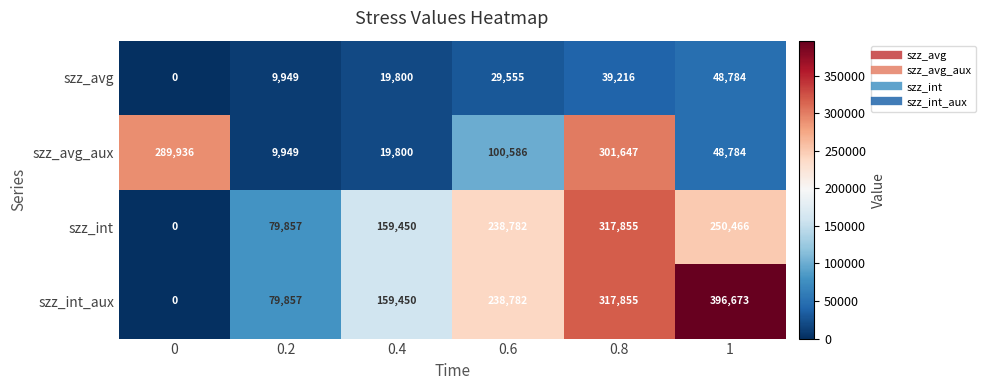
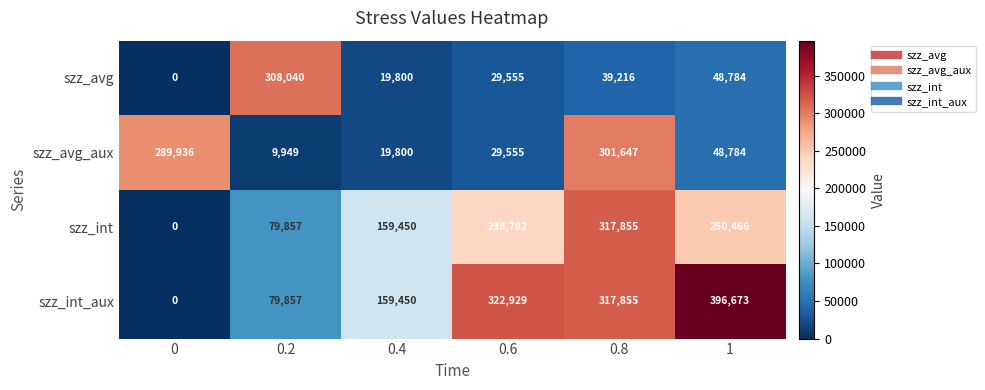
  {
    "szz_avg": {
      "0": "0",
-     "0.2": "9,949",
+     "0.2": "308,040",
      "0.4": "19,800",
      "0.6": "29,555",
      "0.8": "39,216",
      "1": "48,784"
    },
    "szz_avg_aux": {
      "0": "289,936",
      "0.2": "9,949",
      "0.4": "19,800",
-     "0.6": "100,586",
+     "0.6": "29,555",
      "0.8": "301,647",
      "1": "48,784"
    },
    "szz_int": {
      "0": "0",
      "0.2": "79,857",
      "0.4": "159,450",
      "0.6": "238,782",
      "0.8": "317,855",
      "1": "250,466"
    },
    "szz_int_aux": {
      "0": "0",
      "0.2": "79,857",
      "0.4": "159,450",
-     "0.6": "238,782",
+     "0.6": "322,929",
      "0.8": "317,855",
      "1": "396,673"
    }
  }
